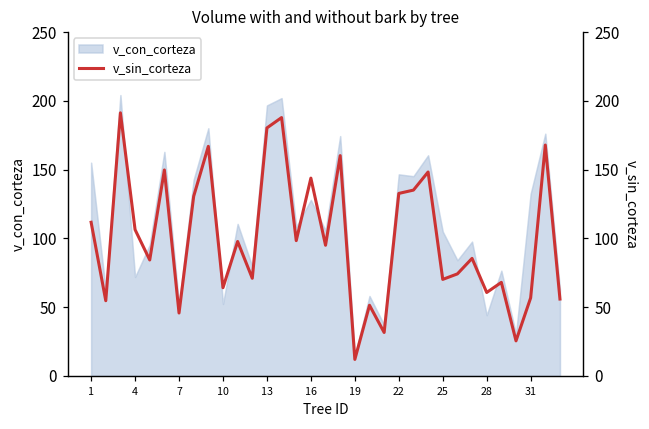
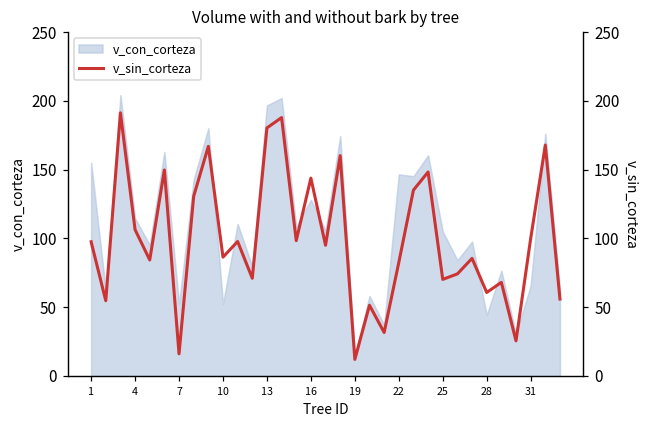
  {
    "v_con_corteza": {
      "1": 155,
-     "4": 72,
+     "4": 115,
      "7": 52,
      "10": 52,
      "13": 197,
      "16": 128,
      "19": 15,
      "22": 147,
      "25": 105,
      "28": 44,
-     "31": 132
+     "31": 66
    },
    "v_sin_corteza": {
-     "1": 112,
+     "1": 98,
      "4": 106,
-     "7": 46,
-     "10": 64,
+     "7": 16,
+     "10": 86,
      "13": 180,
      "16": 144,
      "19": 12,
-     "22": 133,
+     "22": 82,
      "25": 70,
      "28": 61,
-     "31": 57
+     "31": 100
    }
  }
